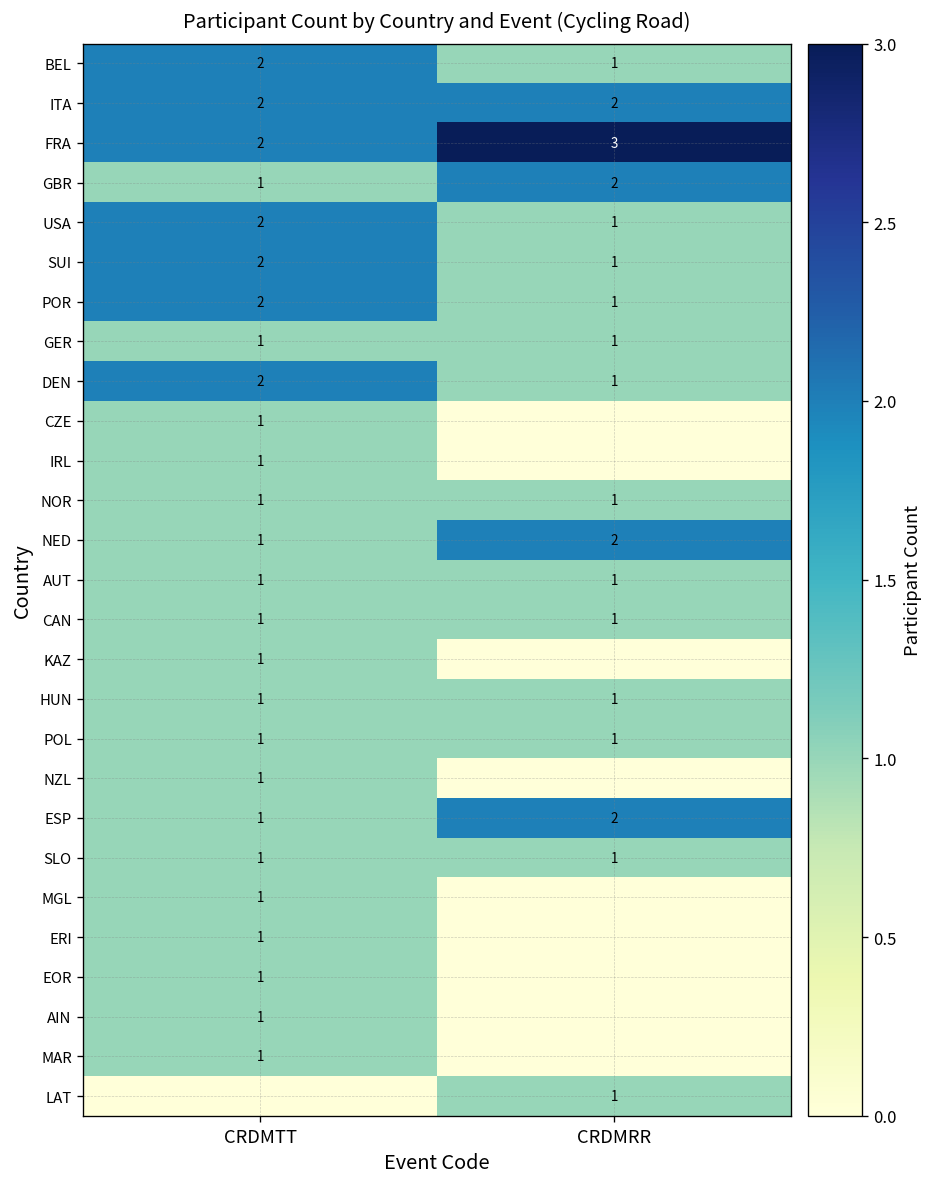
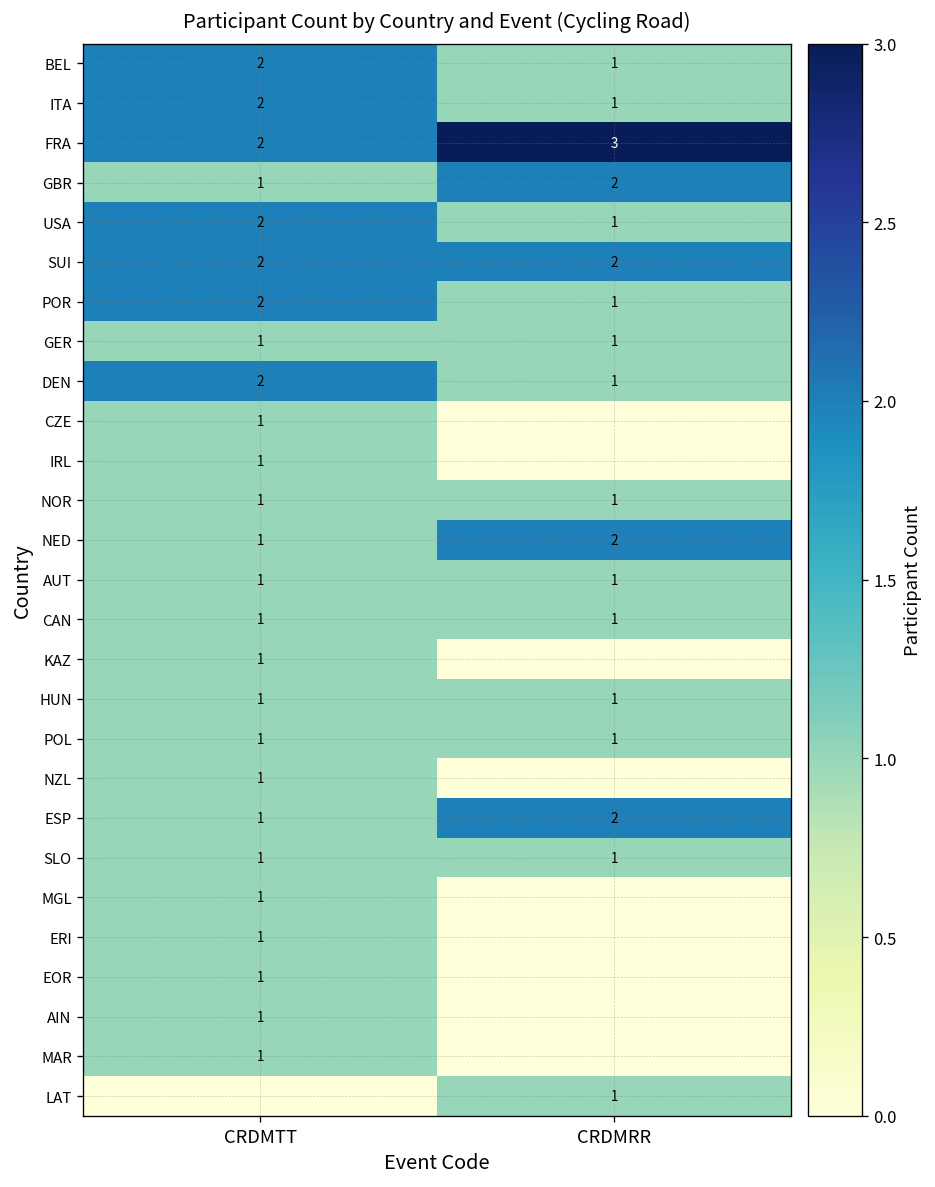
  {
    "BEL": {
      "CRDMTT": 2,
      "CRDMRR": 1
    },
    "ITA": {
      "CRDMTT": 2,
-     "CRDMRR": 2
+     "CRDMRR": 1
    },
    "FRA": {
      "CRDMTT": 2,
      "CRDMRR": 3
    },
    "GBR": {
      "CRDMTT": 1,
      "CRDMRR": 2
    },
    "USA": {
      "CRDMTT": 2,
      "CRDMRR": 1
    },
    "SUI": {
      "CRDMTT": 2,
-     "CRDMRR": 1
+     "CRDMRR": 2
    },
    "POR": {
      "CRDMTT": 2,
      "CRDMRR": 1
    },
    "GER": {
      "CRDMTT": 1,
      "CRDMRR": 1
    },
    "DEN": {
      "CRDMTT": 2,
      "CRDMRR": 1
    },
    "CZE": {
      "CRDMTT": 1
    },
    "IRL": {
      "CRDMTT": 1
    },
    "NOR": {
      "CRDMTT": 1,
      "CRDMRR": 1
    },
    "NED": {
      "CRDMTT": 1,
      "CRDMRR": 2
    },
    "AUT": {
      "CRDMTT": 1,
      "CRDMRR": 1
    },
    "CAN": {
      "CRDMTT": 1,
      "CRDMRR": 1
    },
    "KAZ": {
      "CRDMTT": 1
    },
    "HUN": {
      "CRDMTT": 1,
      "CRDMRR": 1
    },
    "POL": {
      "CRDMTT": 1,
      "CRDMRR": 1
    },
    "NZL": {
      "CRDMTT": 1
    },
    "ESP": {
      "CRDMTT": 1,
      "CRDMRR": 2
    },
    "SLO": {
      "CRDMTT": 1,
      "CRDMRR": 1
    },
    "MGL": {
      "CRDMTT": 1
    },
    "ERI": {
      "CRDMTT": 1
    },
    "EOR": {
      "CRDMTT": 1
    },
    "AIN": {
      "CRDMTT": 1
    },
    "MAR": {
      "CRDMTT": 1
    },
    "LAT": {
      "CRDMRR": 1
    }
  }
